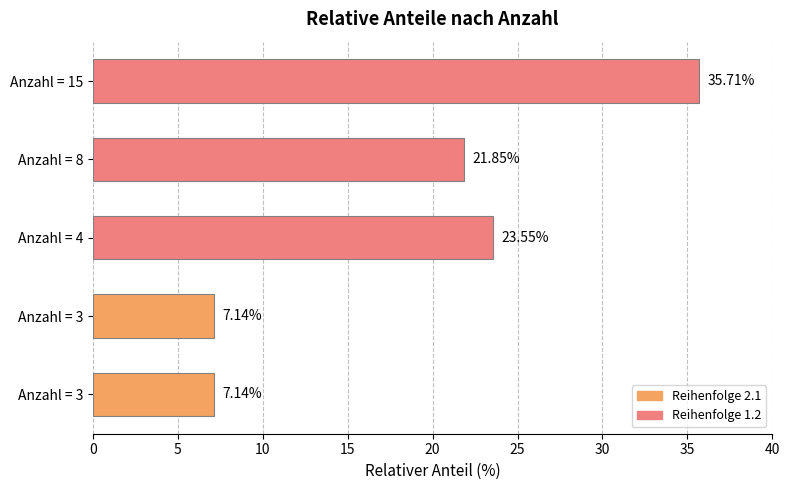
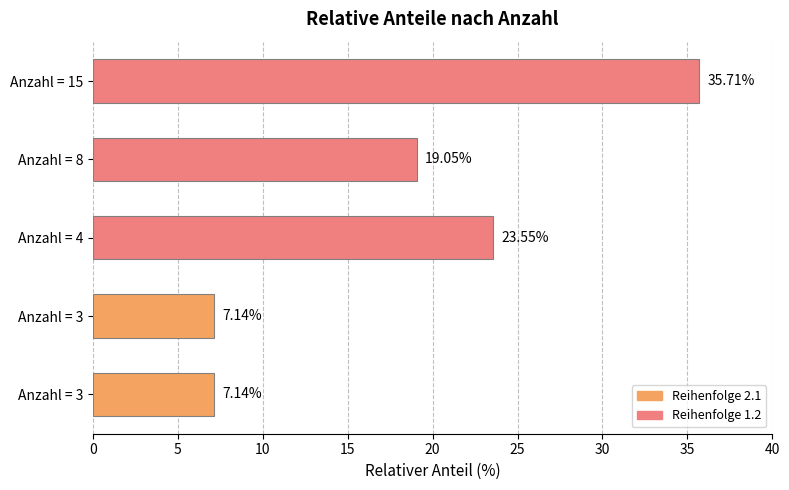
  {
    "Anzahl = 15": "35.71%",
-   "Anzahl = 8": "21.85%",
+   "Anzahl = 8": "19.05%",
    "Anzahl = 4": "23.55%"
  }
